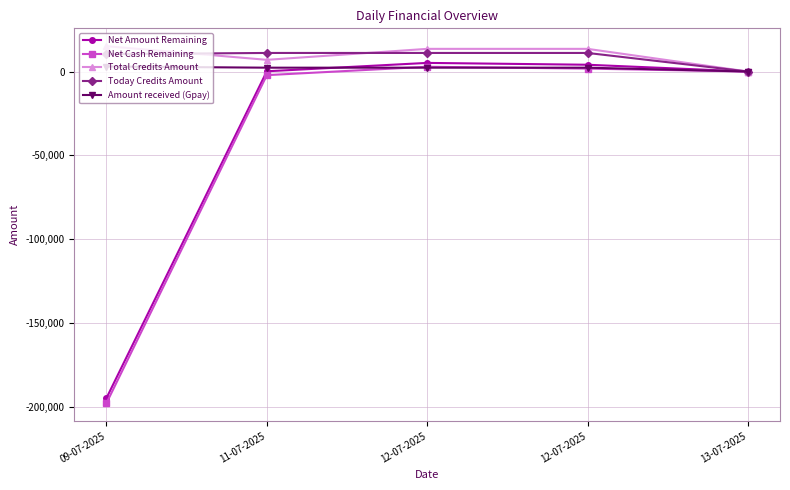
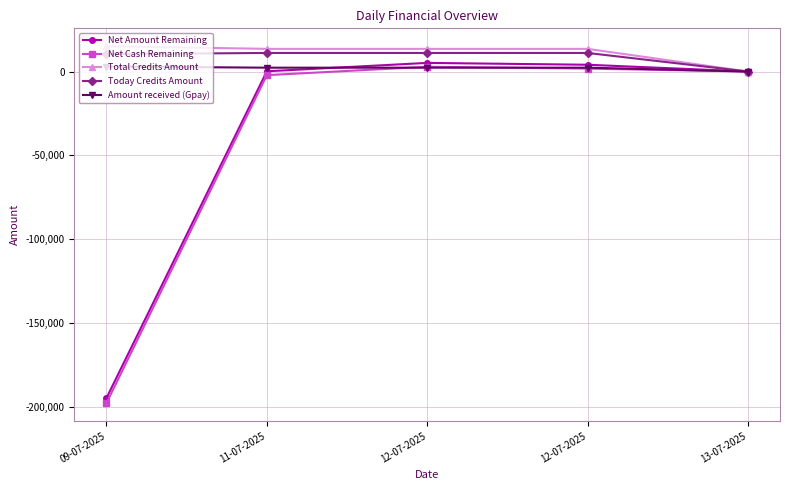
  {
    "Net Cash Remaining": {
      "09-07-2025": "-198,000",
      "11-07-2025": "-2,000"
    },
    "Total Credits Amount": {
-     "11-07-2025": "7,000"
+     "11-07-2025": "14,000"
    }
  }
